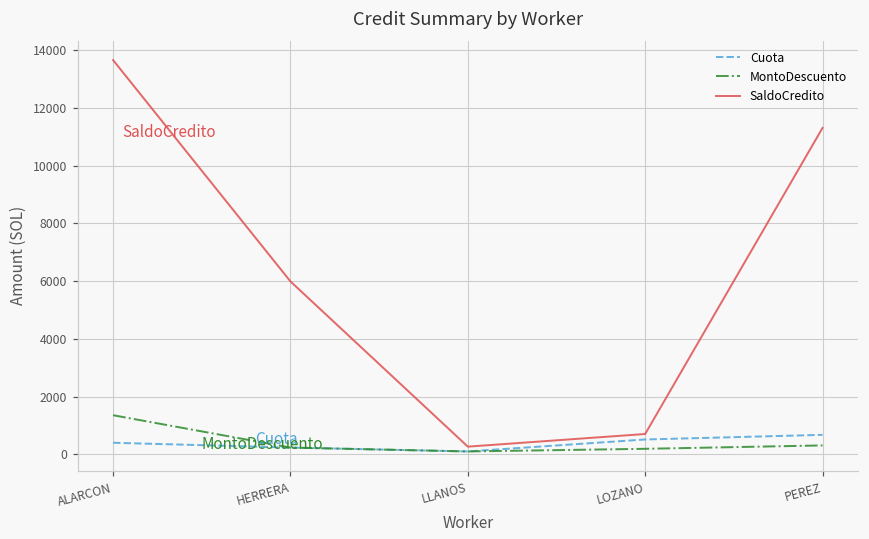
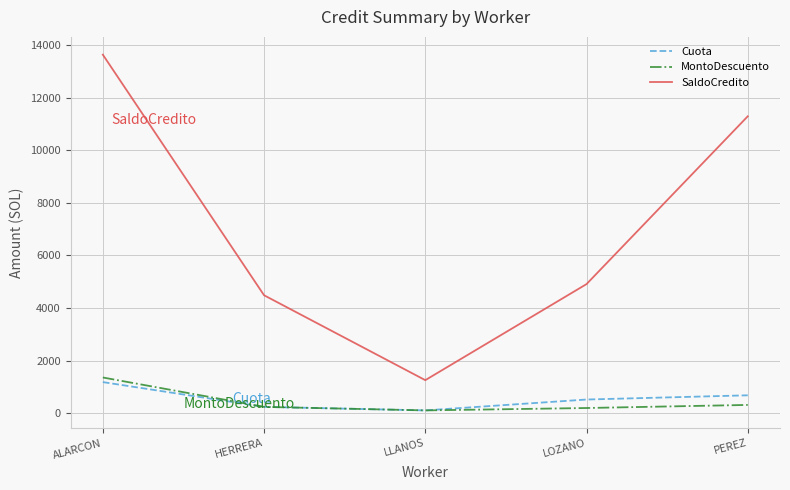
  {
    "Cuota": {
-     "ALARCON": 400,
+     "ALARCON": 1200,
      "LOZANO": 500,
      "PEREZ": 700
    },
    "MontoDescuento": {
      "ALARCON": 1400,
      "LOZANO": 200,
      "PEREZ": 300
    },
    "SaldoCredito": {
      "ALARCON": 13600,
-     "HERRERA": 6000,
-     "LLANOS": 300,
-     "LOZANO": 700,
+     "HERRERA": 4500,
+     "LLANOS": 1300,
+     "LOZANO": 4900,
      "PEREZ": 11300
    }
  }
